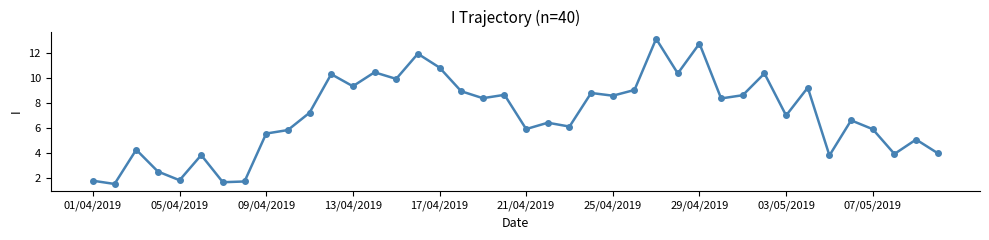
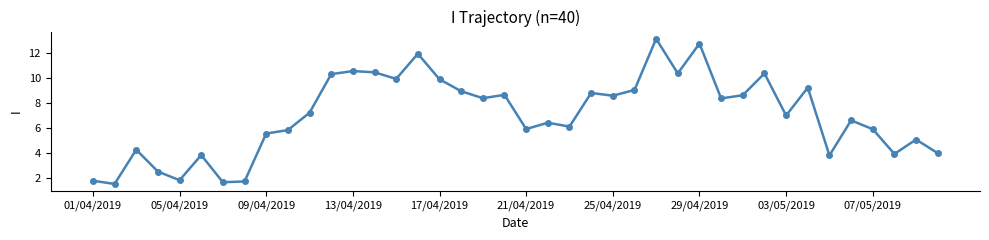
  {
    "01/04/2019": 1.8,
    "05/04/2019": 1.8,
    "09/04/2019": 5.6,
-   "13/04/2019": 9.4,
-   "17/04/2019": 10.9,
+   "13/04/2019": 10.6,
+   "17/04/2019": 9.9,
    "21/04/2019": 5.9,
    "25/04/2019": 8.6,
    "29/04/2019": 12.8,
    "03/05/2019": 7.0,
    "07/05/2019": 5.9
  }
